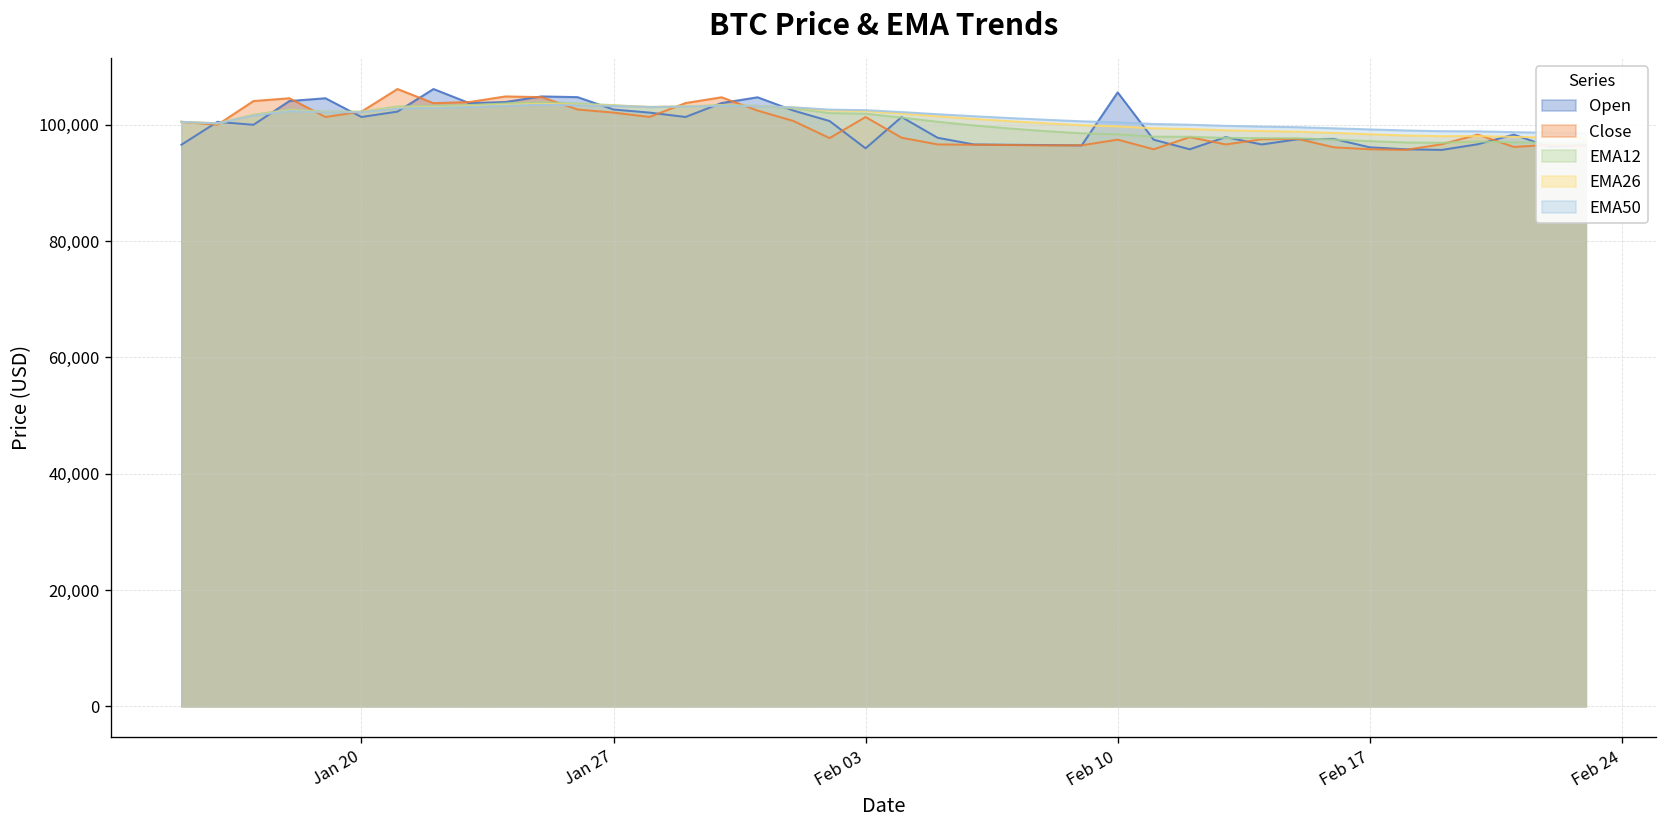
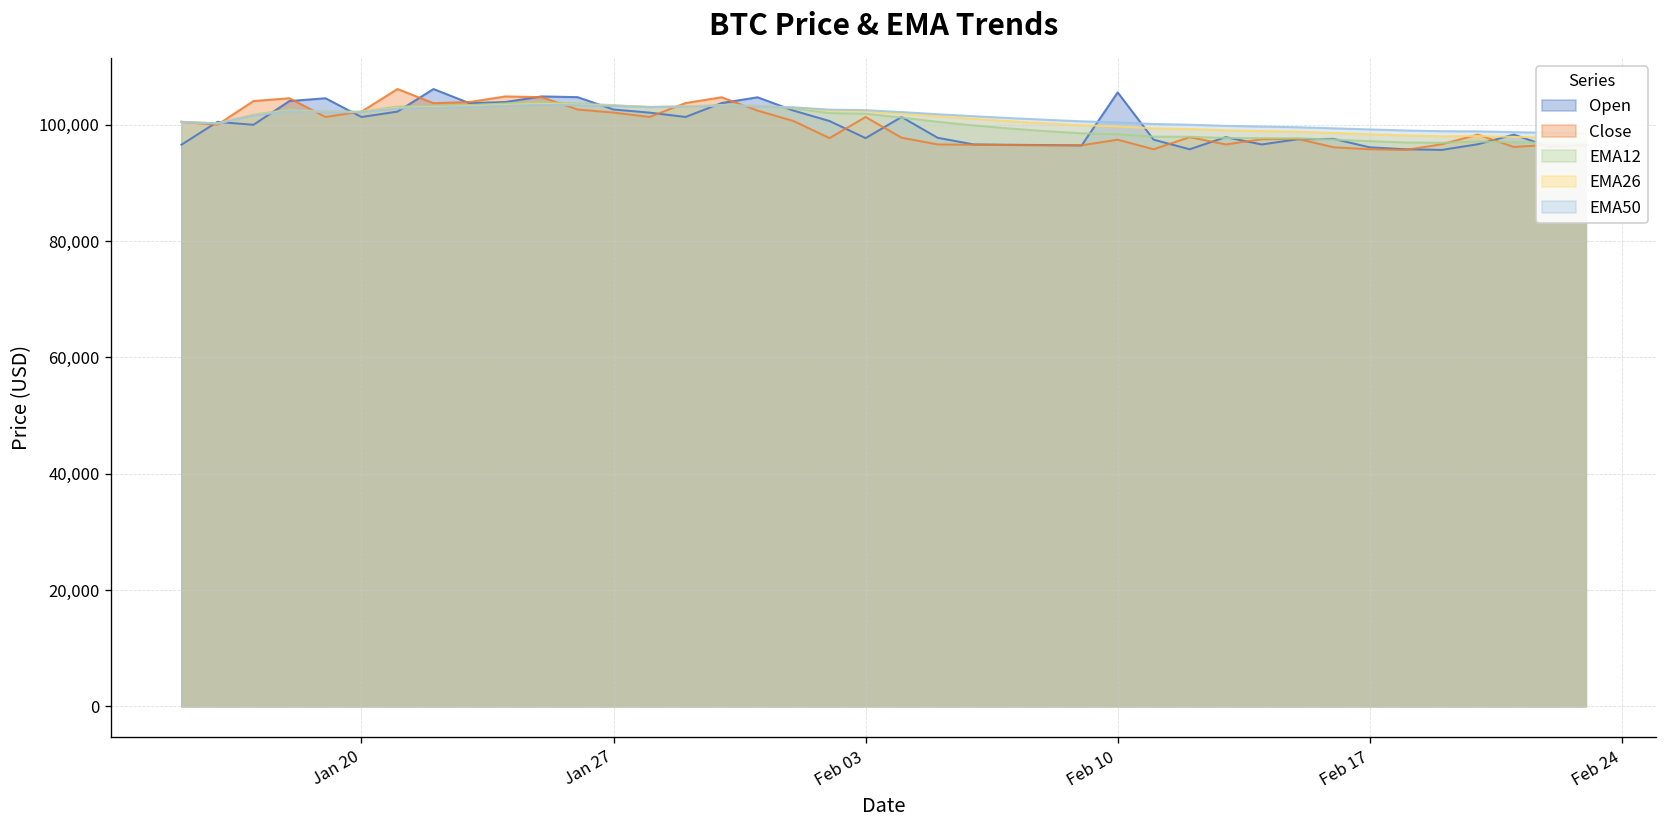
  {
    "Open": {
      "Jan 20": "101,000",
      "Jan 27": "103,000",
-     "Feb 03": "96,000",
+     "Feb 03": "98,000",
      "Feb 10": "106,000"
    }
  }
